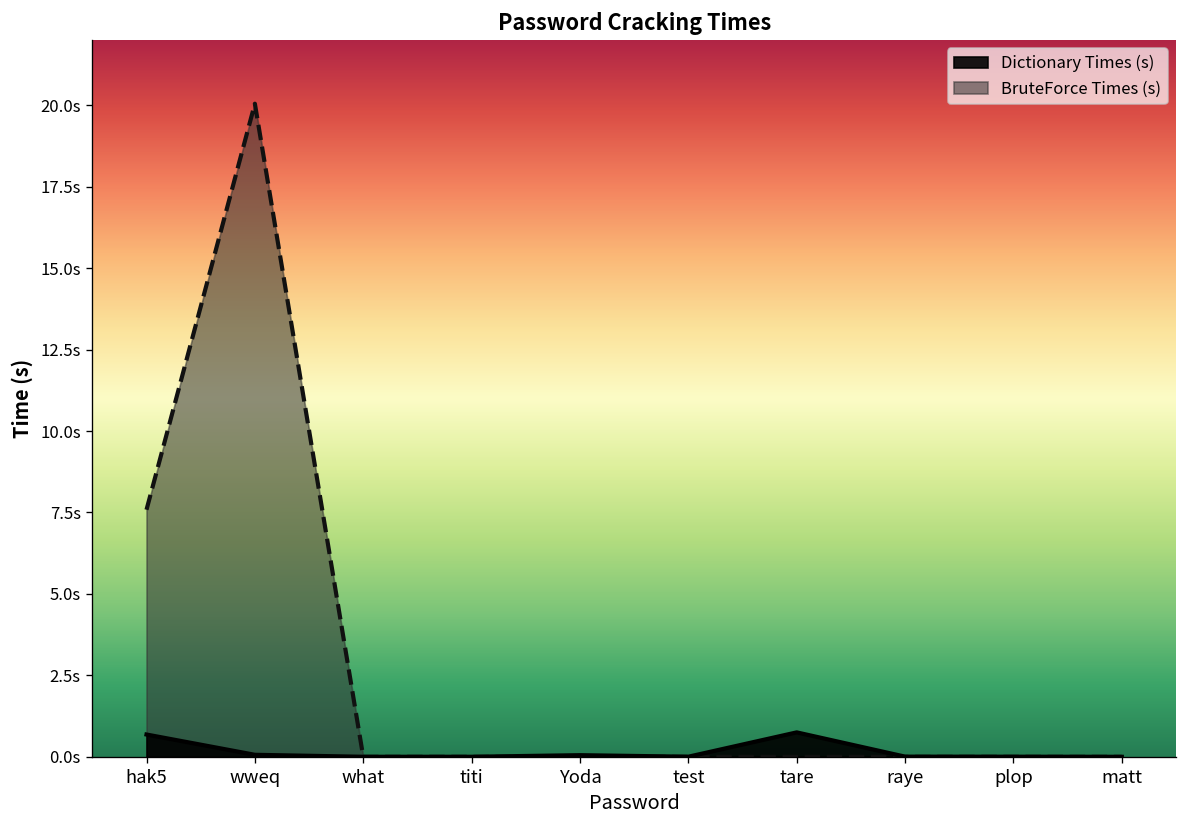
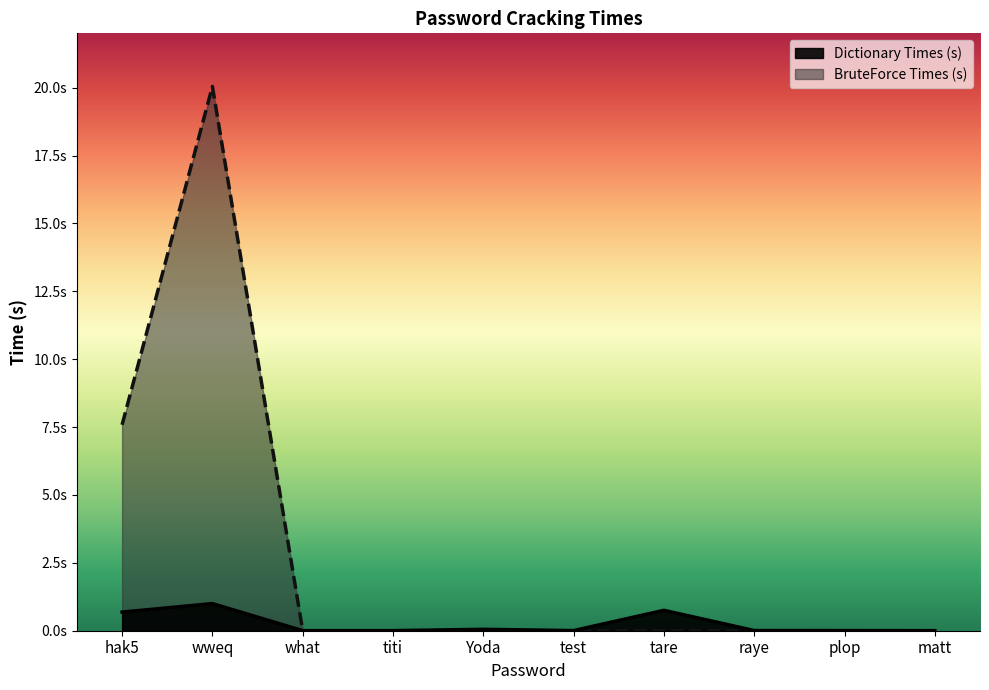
  {
    "Dictionary Times (s)": {
      "hak5": "0.7s",
-     "wweq": "0.1s",
+     "wweq": "1.0s",
      "tare": "0.8s"
    },
    "BruteForce Times (s)": {
      "hak5": "7.6s",
      "wweq": "20.0s",
      "tare": "0.0s"
    }
  }
